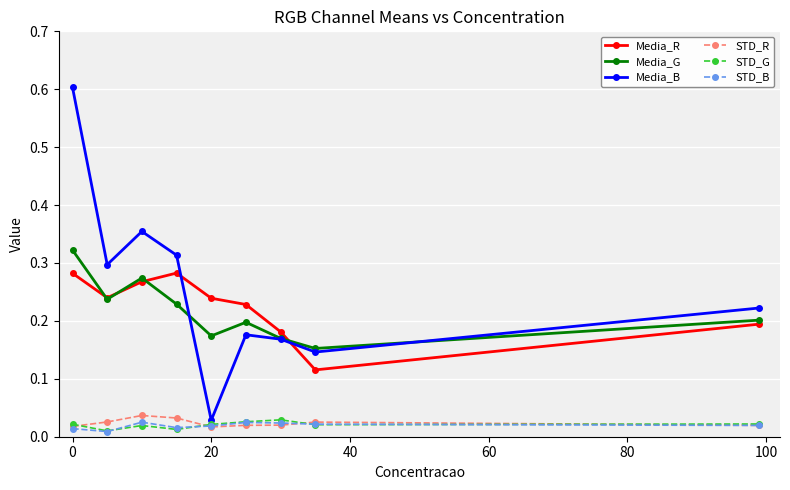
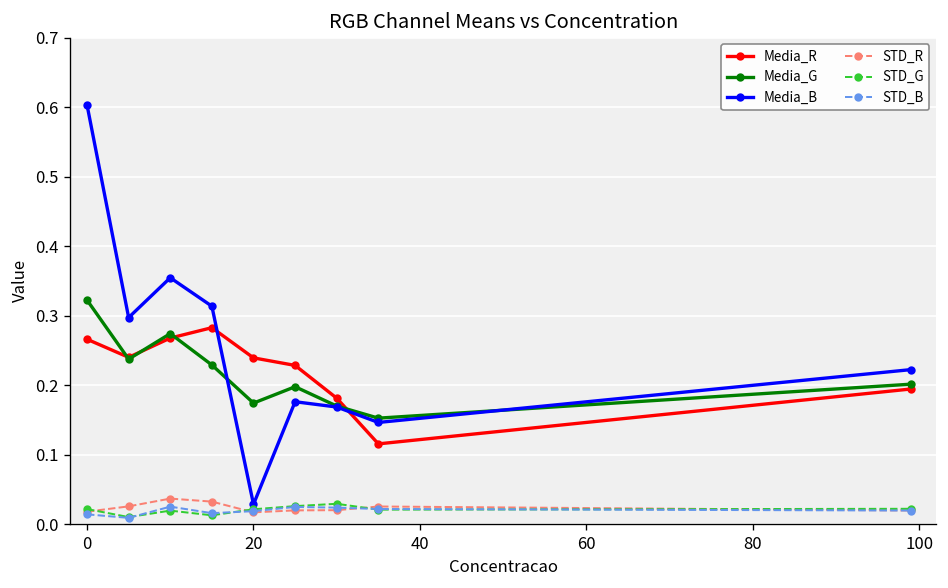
  {
    "Media_R": {
-     "0": 0.28,
+     "0": 0.27,
      "20": 0.24
    },
    "Media_G": {
      "0": 0.32,
      "20": 0.17
    },
    "Media_B": {
      "0": 0.60,
      "20": 0.03
    }
  }
